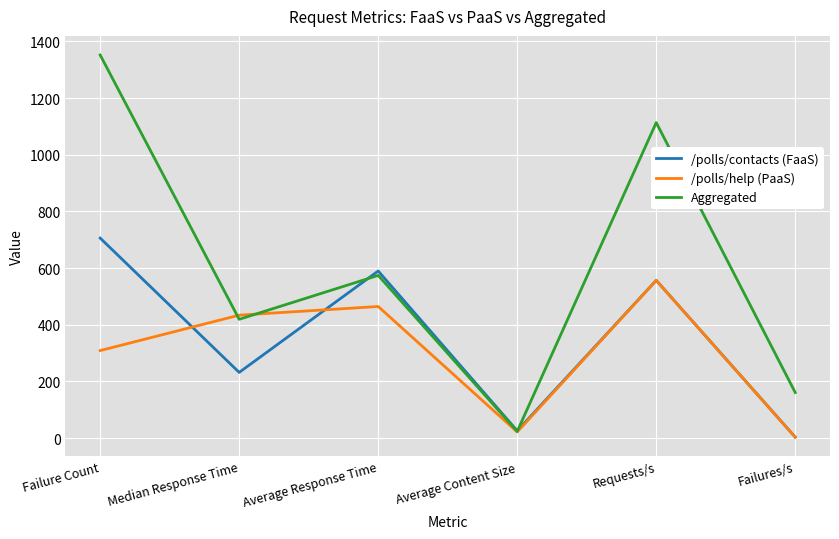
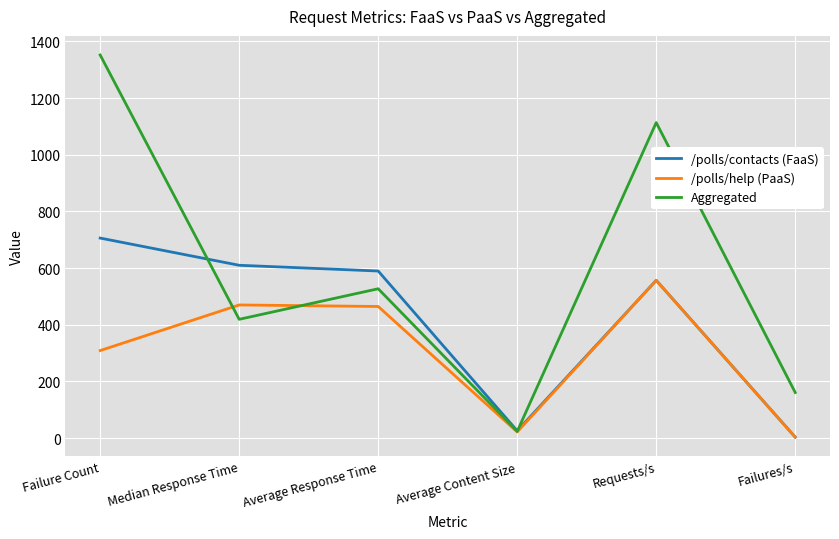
  {
    "/polls/contacts (FaaS)": {
      "Failure Count": 710,
-     "Median Response Time": 230,
+     "Median Response Time": 610,
      "Average Response Time": 590
    },
    "/polls/help (PaaS)": {
      "Failure Count": 310,
-     "Median Response Time": 430,
+     "Median Response Time": 470,
      "Average Response Time": 460
    },
    "Aggregated": {
      "Failure Count": 1350,
      "Median Response Time": 420,
-     "Average Response Time": 570,
+     "Average Response Time": 530,
      "Requests/s": 1110,
      "Failures/s": 160
    }
  }
